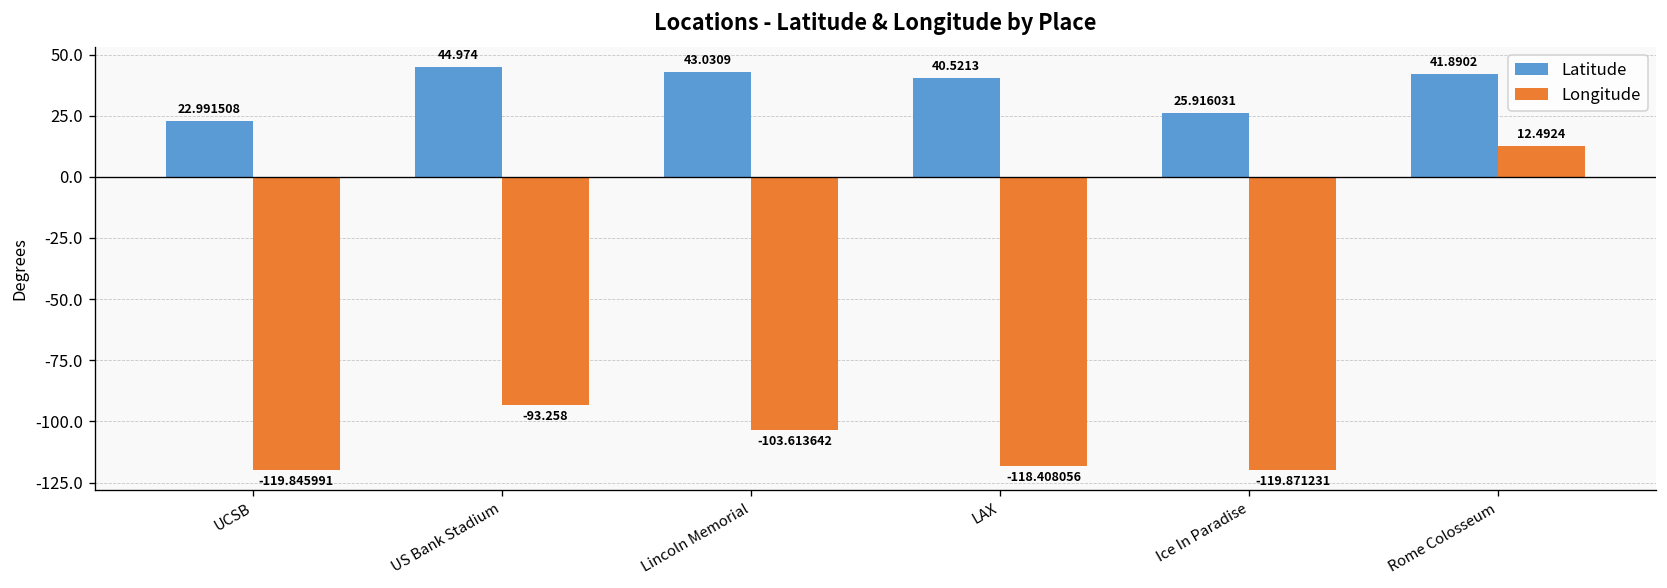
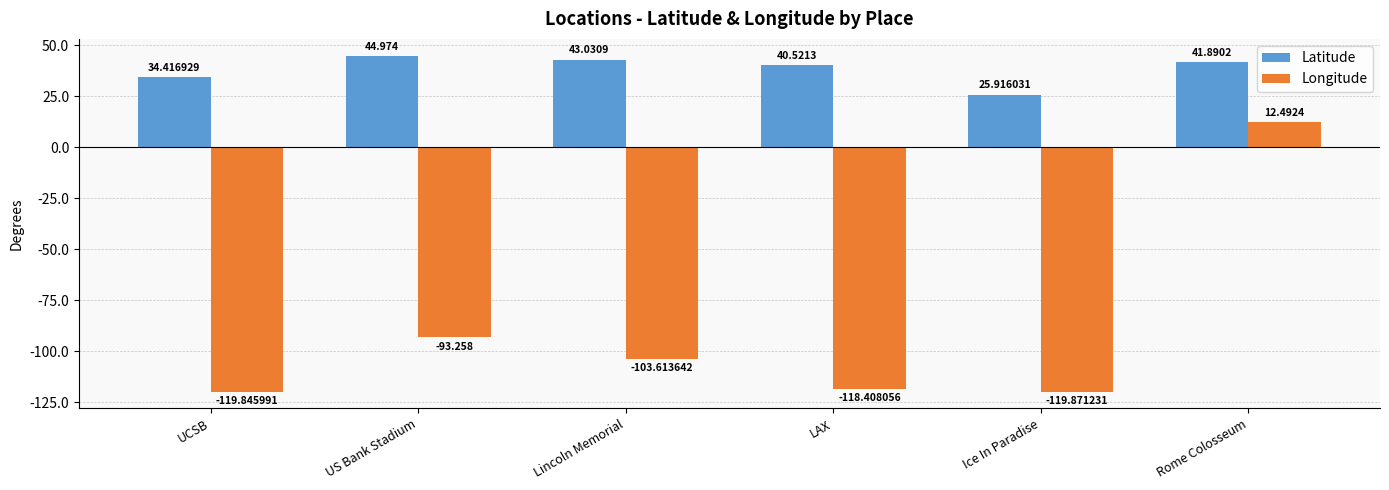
  {
    "Latitude": {
-     "UCSB": 22.991508,
+     "UCSB": 34.416929,
      "US Bank Stadium": 44.974,
      "Lincoln Memorial": 43.0309,
      "LAX": 40.5213,
      "Ice In Paradise": 25.916031,
      "Rome Colosseum": 41.8902
    },
    "Longitude": {
      "UCSB": -119.845991,
      "US Bank Stadium": -93.258,
      "Lincoln Memorial": -103.613642,
      "LAX": -118.408056,
      "Ice In Paradise": -119.871231,
      "Rome Colosseum": 12.4924
    }
  }
